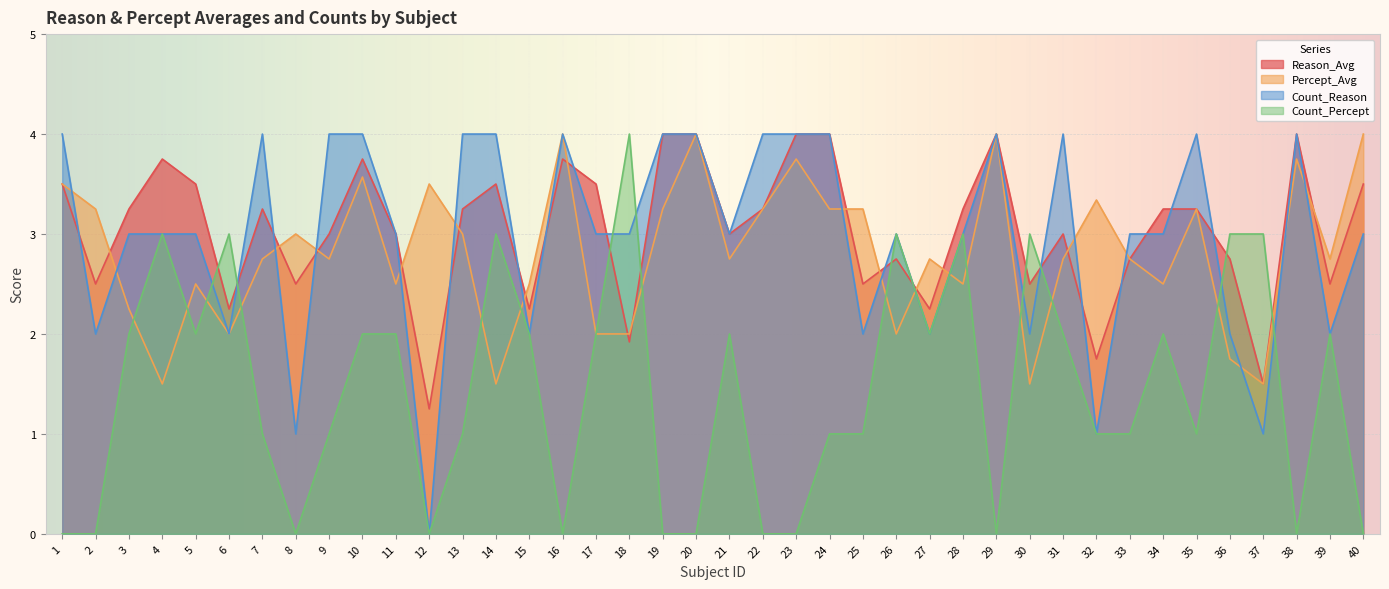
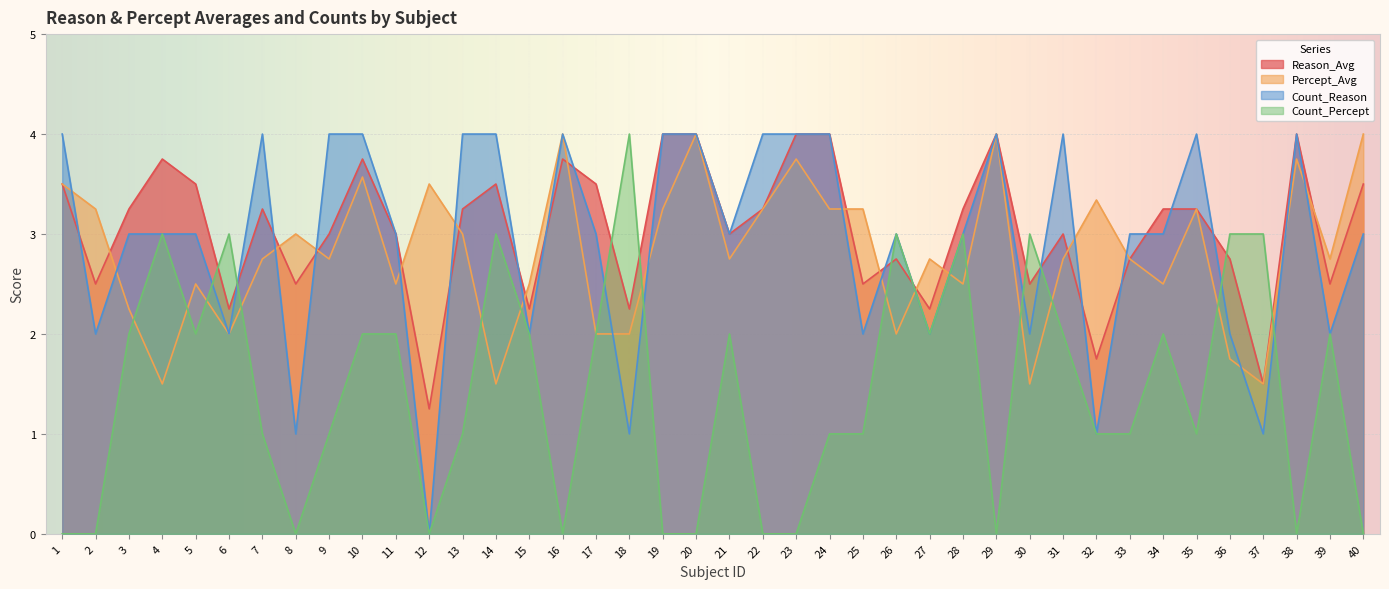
  {
    "Reason_Avg": {
      "2": 2.5,
      "3": 3.3,
      "4": 3.8,
      "5": 3.5,
      "6": 2.3,
      "7": 3.3,
      "8": 2.5,
      "9": 3.0,
      "10": 3.8,
      "12": 1.3,
      "13": 3.3,
      "14": 3.5,
      "15": 2.3,
      "16": 3.8,
      "17": 3.5,
-     "18": 1.9,
+     "18": 2.3,
      "25": 2.5,
      "26": 2.8,
      "27": 2.3,
      "28": 3.3,
      "30": 2.5,
      "31": 3.0,
      "32": 1.8,
      "34": 3.3,
      "36": 2.8,
      "39": 2.5,
      "40": 3.5
    },
    "Percept_Avg": {
      "2": 3.3,
      "3": 2.3,
      "4": 1.5,
      "5": 2.5,
      "7": 2.8,
      "8": 3.0,
      "9": 2.8,
      "10": 3.6,
      "11": 2.5,
      "12": 3.5,
      "13": 3.0,
      "14": 1.5,
      "15": 2.5,
      "18": 2.0,
      "19": 3.3,
      "21": 2.8,
      "23": 3.8,
      "24": 3.3,
      "25": 3.3,
      "26": 2.0,
      "27": 2.8,
      "28": 2.5,
      "30": 1.5,
      "31": 2.8,
      "32": 3.3,
      "34": 2.5,
      "36": 1.8,
      "38": 3.8,
      "39": 2.8,
      "40": 4.0
    },
    "Count_Reason": {
      "1": 4,
      "2": 2,
      "3": 3,
      "5": 3,
      "7": 4,
      "8": 1,
      "9": 4,
      "10": 4,
      "13": 4,
      "14": 4,
      "17": 3,
-     "18": 3,
+     "18": 1,
      "22": 4,
      "25": 2,
      "30": 2,
      "31": 4,
      "33": 3,
      "34": 3,
      "35": 4,
      "36": 2,
      "37": 1,
      "40": 3
    },
    "Count_Percept": {
      "1": 0.0,
      "2": 0.0,
      "3": 2.0,
      "5": 2.0,
      "6": 3.0,
      "7": 1.0,
      "8": 0.0,
      "9": 1.0,
      "10": 2.0,
      "11": 2.0,
      "13": 1.0,
      "14": 3.0,
      "16": 0.0,
      "18": 4.0,
      "19": 0.0,
      "20": 0.0,
      "21": 2.0,
      "22": 0.0,
      "23": 0.0,
      "24": 1.0,
      "25": 1.0,
      "29": 0.0,
      "30": 3.0,
      "31": 2.0,
      "33": 1.0,
      "34": 2.0,
      "35": 1.0,
      "36": 3.0,
      "37": 3.0,
      "38": 0.0,
      "40": 0.0
    }
  }
